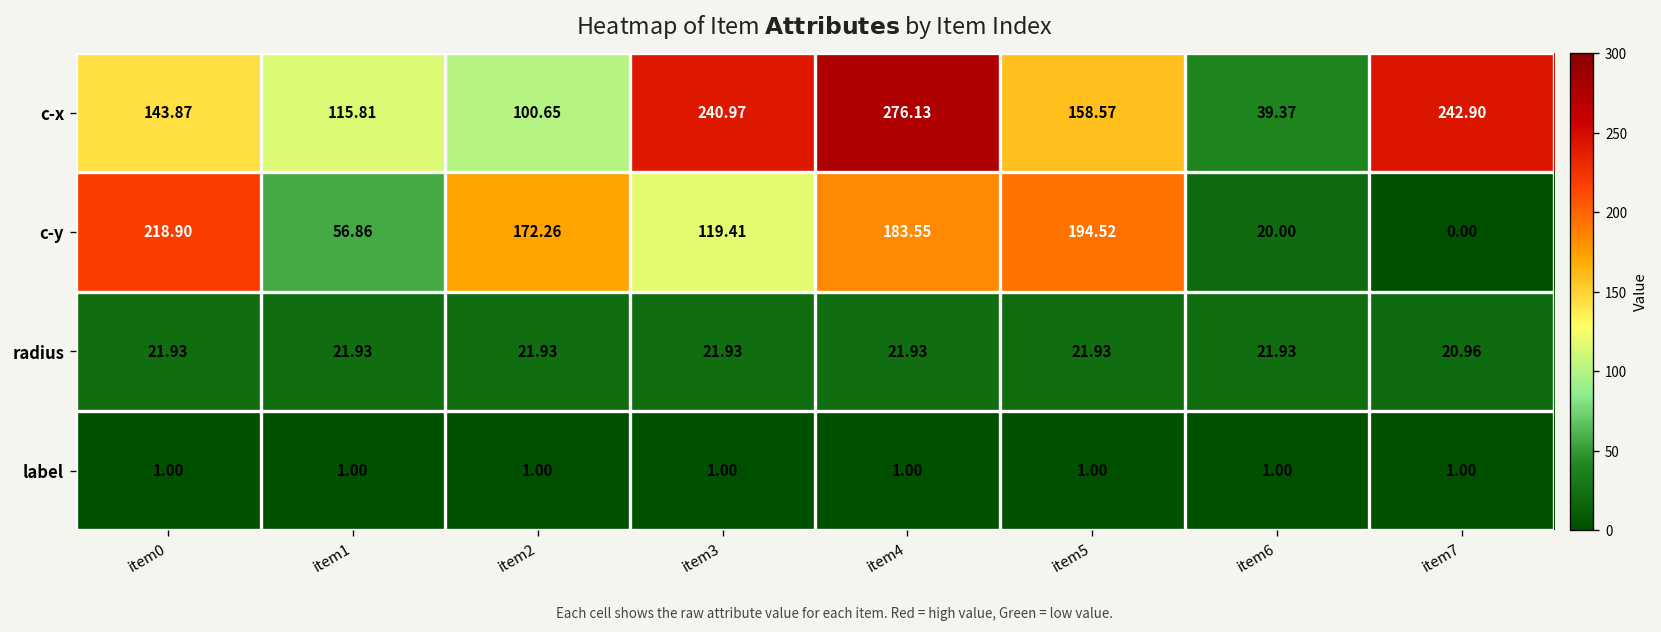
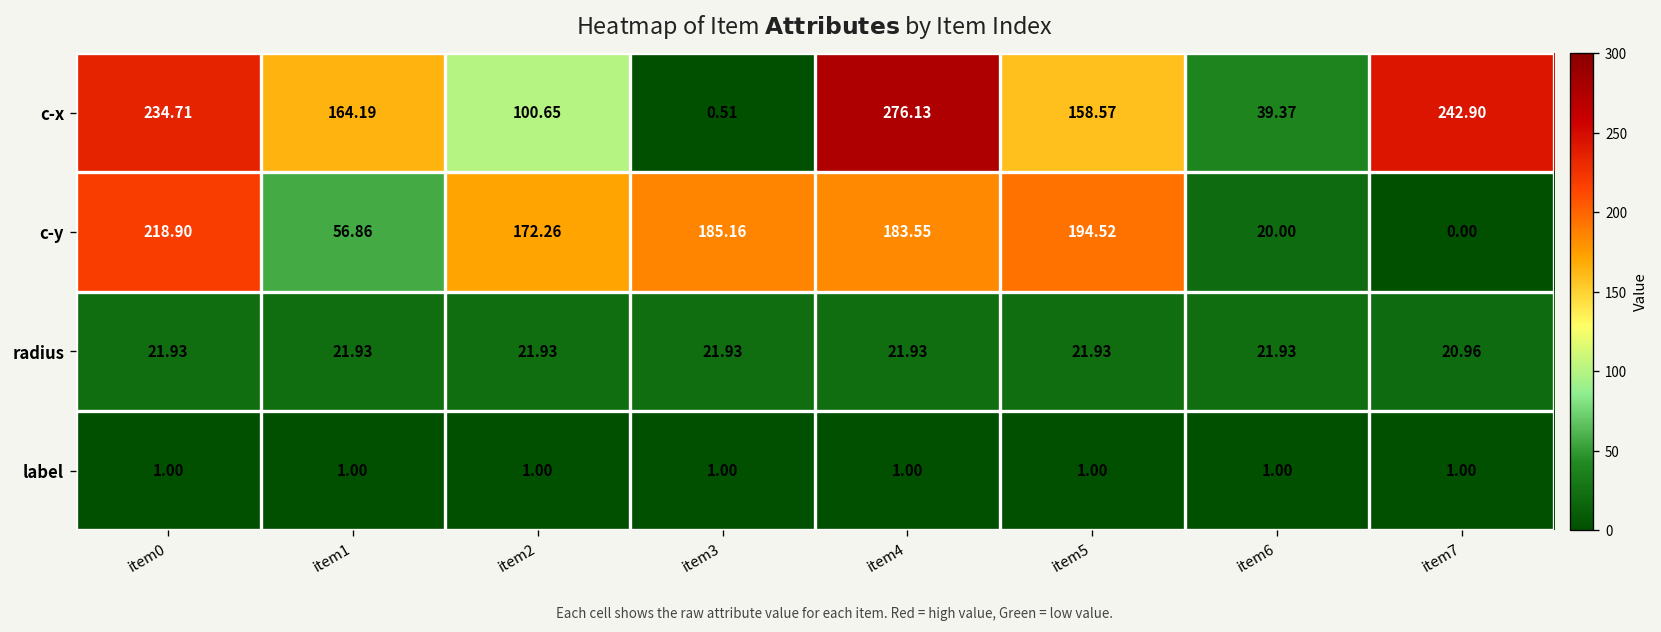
  {
    "c-x": {
-     "item0": 143.87,
-     "item1": 115.81,
+     "item0": 234.71,
+     "item1": 164.19,
      "item2": 100.65,
-     "item3": 240.97,
+     "item3": 0.51,
      "item4": 276.13,
      "item5": 158.57,
      "item6": 39.37,
      "item7": 242.90
    },
    "c-y": {
      "item0": 218.90,
      "item1": 56.86,
      "item2": 172.26,
-     "item3": 119.41,
+     "item3": 185.16,
      "item4": 183.55,
      "item5": 194.52,
      "item6": 20.00,
      "item7": 0.00
    },
    "radius": {
      "item0": 21.93,
      "item1": 21.93,
      "item2": 21.93,
      "item3": 21.93,
      "item4": 21.93,
      "item5": 21.93,
      "item6": 21.93,
      "item7": 20.96
    },
    "label": {
      "item0": 1.00,
      "item1": 1.00,
      "item2": 1.00,
      "item3": 1.00,
      "item4": 1.00,
      "item5": 1.00,
      "item6": 1.00,
      "item7": 1.00
    }
  }
